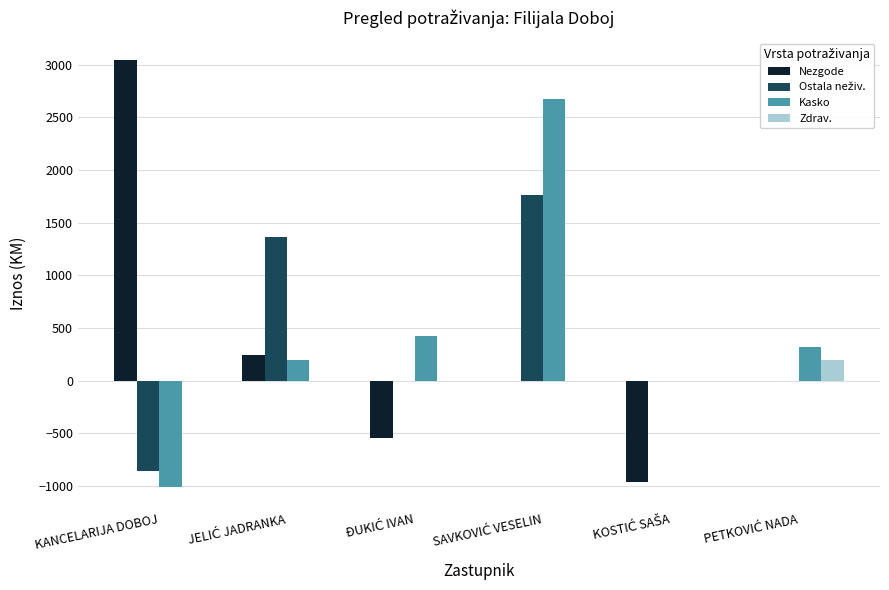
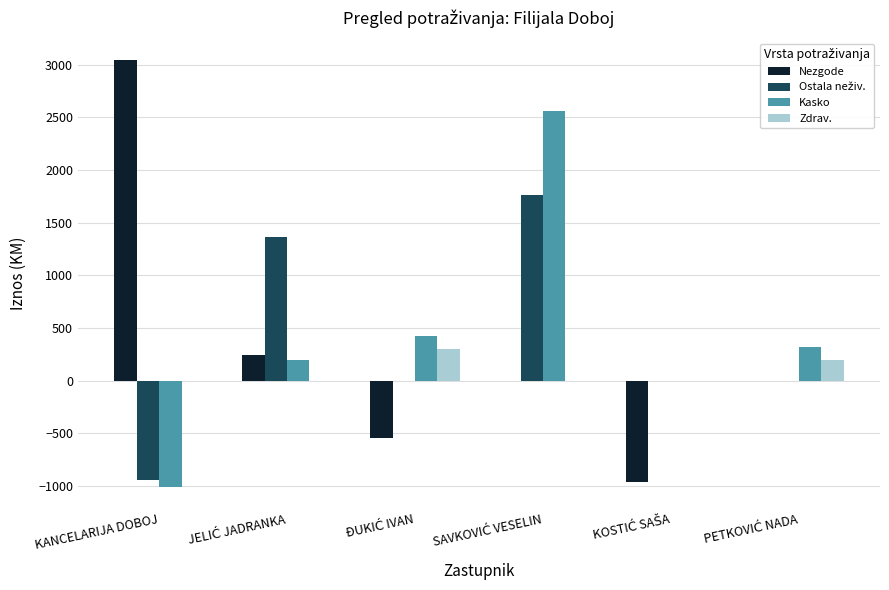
  {
    "Nezgode": {
      "KANCELARIJA DOBOJ": 3050,
      "JELIĆ JADRANKA": 240,
      "ĐUKIĆ IVAN": -550,
      "SAVKOVIĆ VESELIN": 0,
      "KOSTIĆ SAŠA": -970,
      "PETKOVIĆ NADA": 0
    },
    "Ostala neživ.": {
-     "KANCELARIJA DOBOJ": -850,
+     "KANCELARIJA DOBOJ": -940,
      "JELIĆ JADRANKA": 1370,
      "ĐUKIĆ IVAN": 0,
      "SAVKOVIĆ VESELIN": 1770,
      "KOSTIĆ SAŠA": 0,
      "PETKOVIĆ NADA": 0
    },
    "Kasko": {
      "KANCELARIJA DOBOJ": -1010,
      "JELIĆ JADRANKA": 190,
      "ĐUKIĆ IVAN": 430,
-     "SAVKOVIĆ VESELIN": 2680,
+     "SAVKOVIĆ VESELIN": 2560,
      "KOSTIĆ SAŠA": 0,
      "PETKOVIĆ NADA": 320
    },
    "Zdrav.": {
      "KANCELARIJA DOBOJ": 0,
-     "ĐUKIĆ IVAN": 0,
+     "ĐUKIĆ IVAN": 300,
      "SAVKOVIĆ VESELIN": 0,
      "KOSTIĆ SAŠA": 0,
      "PETKOVIĆ NADA": 200
    }
  }
